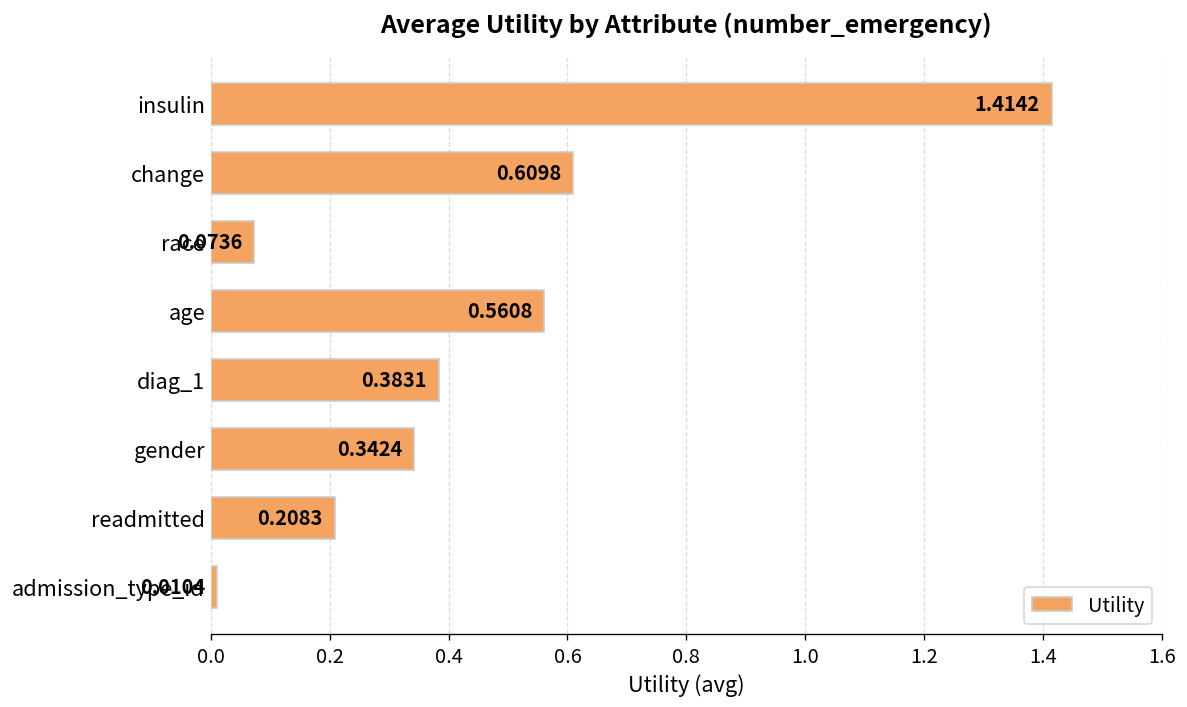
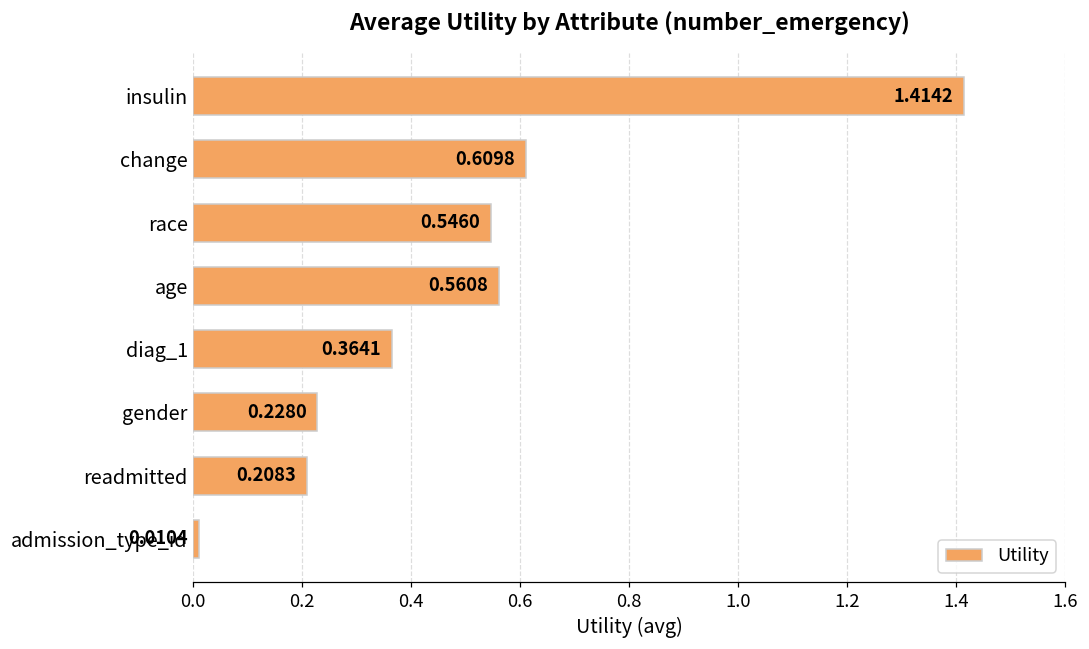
  {
    "insulin": 1.4142,
    "change": 0.6098,
-   "race": 0.0736,
+   "race": 0.5460,
    "age": 0.5608,
-   "diag_1": 0.3831,
-   "gender": 0.3424,
+   "diag_1": 0.3641,
+   "gender": 0.2280,
    "readmitted": 0.2083,
    "admission_type_id": 0.0104
  }
